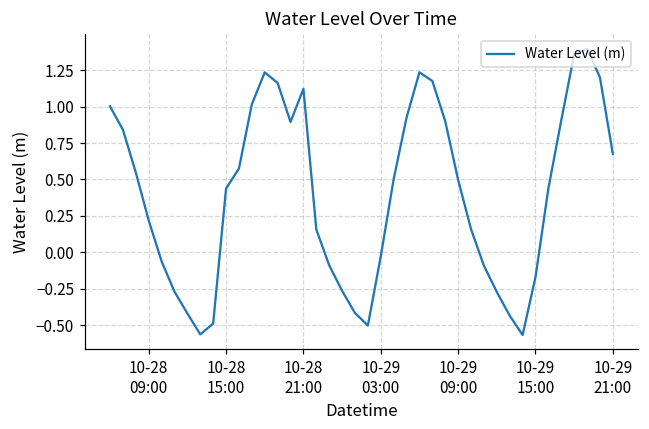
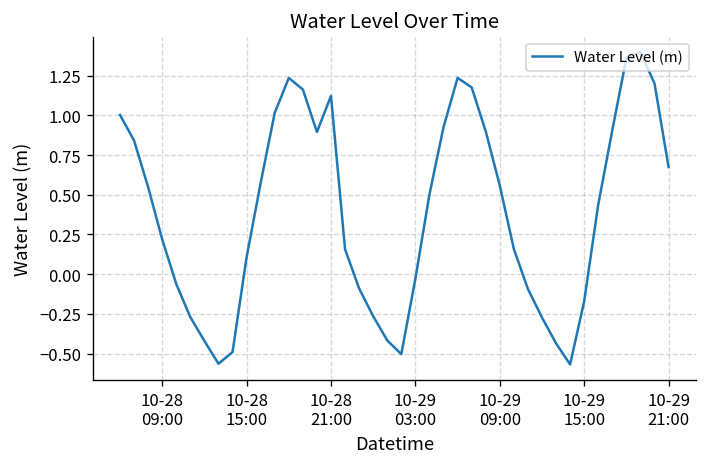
  {
    "10-28 09:00": 0.22,
-   "10-28 15:00": 0.44,
+   "10-28 15:00": 0.11,
    "10-28 21:00": 1.12,
    "10-29 03:00": -0.03,
-   "10-29 09:00": 0.50,
+   "10-29 09:00": 0.56,
    "10-29 15:00": -0.17,
    "10-29 21:00": 0.67
  }
